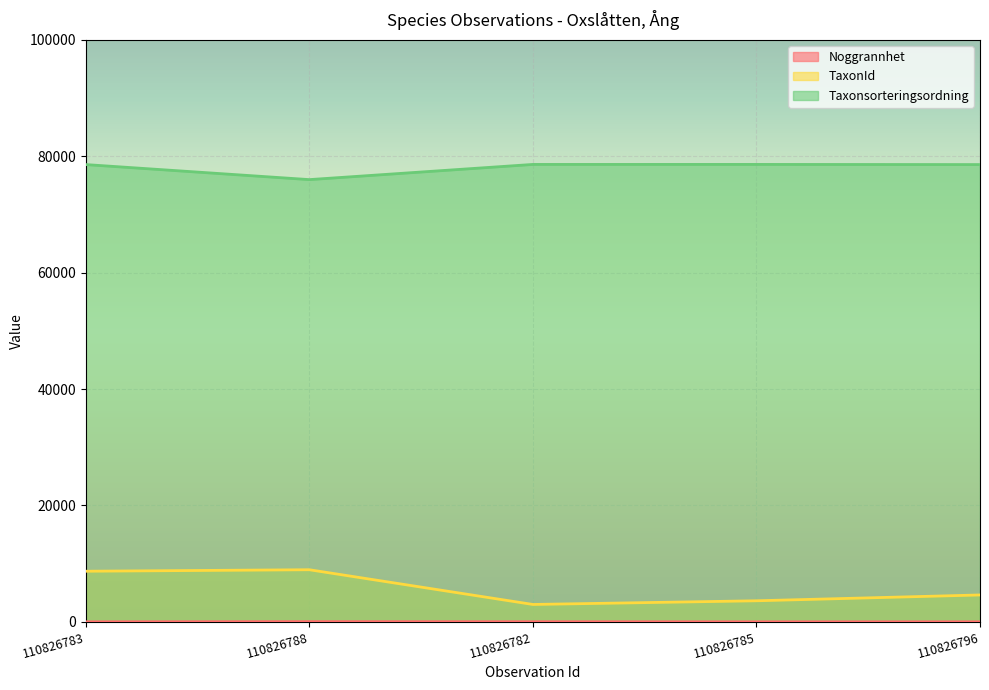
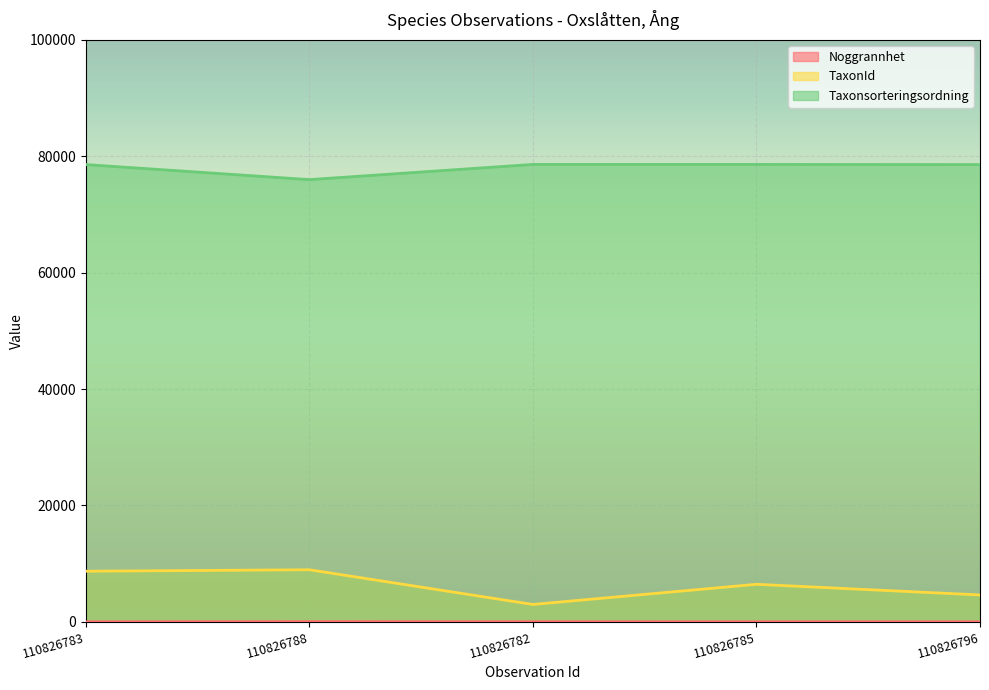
  {
    "Noggrannhet": {
      "110826783": 0,
      "110826788": 0,
      "110826782": 0,
      "110826785": 0,
      "110826796": 0
    },
    "TaxonId": {
      "110826783": 9000,
      "110826788": 9000,
      "110826782": 3000,
-     "110826785": 4000,
+     "110826785": 6000,
      "110826796": 5000
    },
    "Taxonsorteringsordning": {
      "110826783": 79000,
      "110826788": 76000,
      "110826782": 79000,
      "110826785": 79000,
      "110826796": 79000
    }
  }
